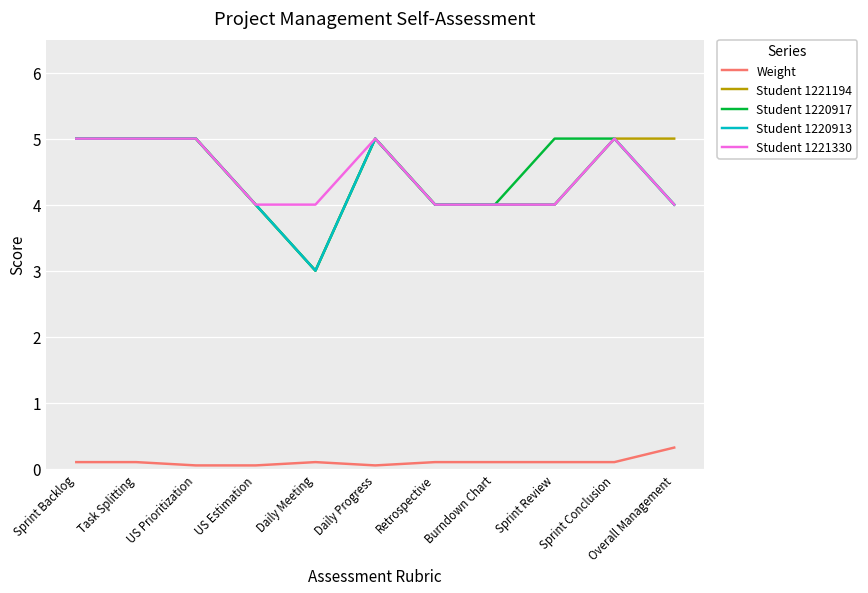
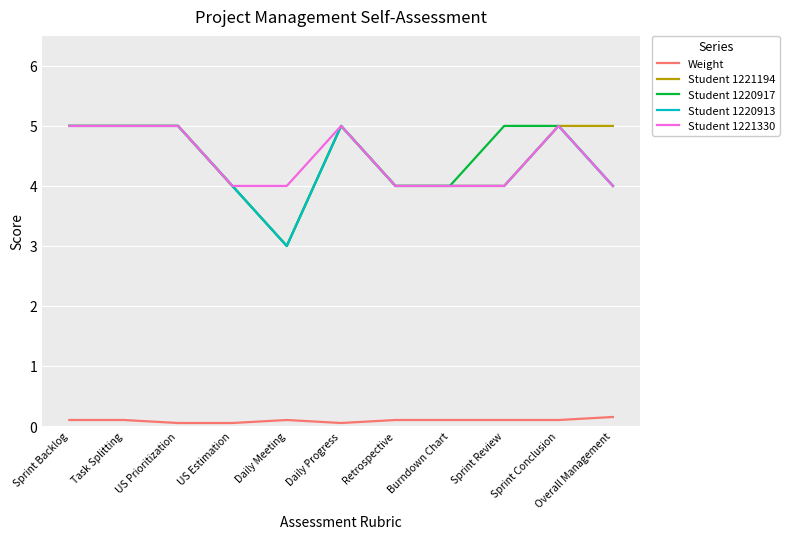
  {
    "Weight": {
      "Sprint Backlog": 0.1,
      "Task Splitting": 0.1,
      "US Prioritization": 0.1,
      "US Estimation": 0.1,
      "Daily Meeting": 0.1,
      "Daily Progress": 0.1,
      "Retrospective": 0.1,
      "Burndown Chart": 0.1,
      "Sprint Review": 0.1,
      "Sprint Conclusion": 0.1,
-     "Overall Management": 0.3
+     "Overall Management": 0.2
    },
    "Student 1221194": {
      "Overall Management": 5.0
    },
    "Student 1220917": {
      "Sprint Review": 5.0
    },
    "Student 1221330": {
      "Daily Meeting": 4.0
    }
  }
